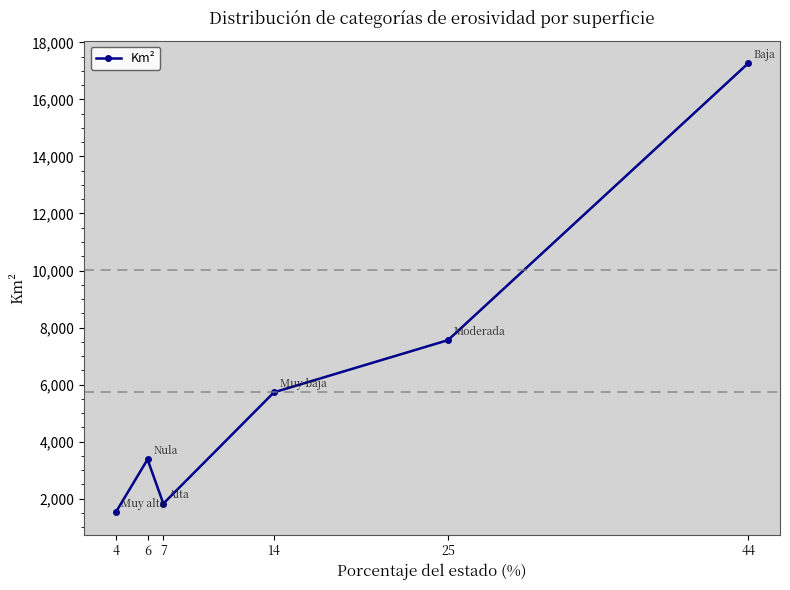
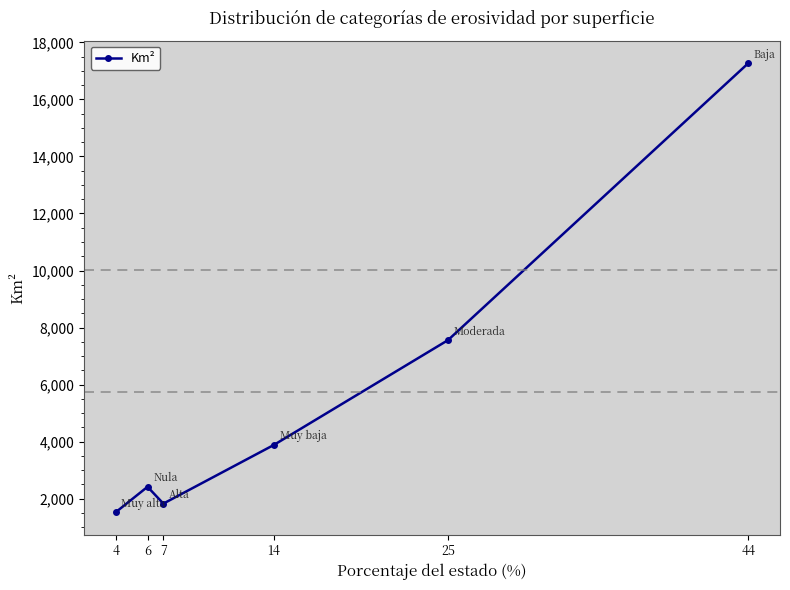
  {
    "4": "1,500",
-   "6": "3,400",
+   "6": "2,400",
    "7": "1,800",
-   "14": "5,700",
+   "14": "3,900",
    "25": "7,600",
    "44": "17,300"
  }
